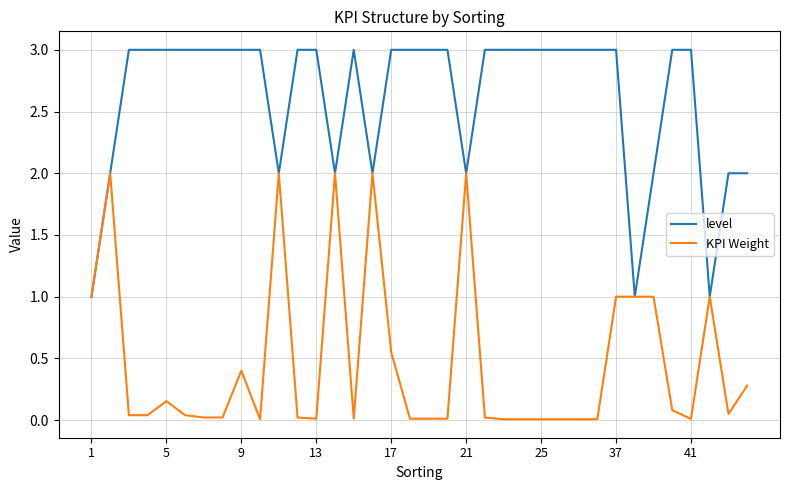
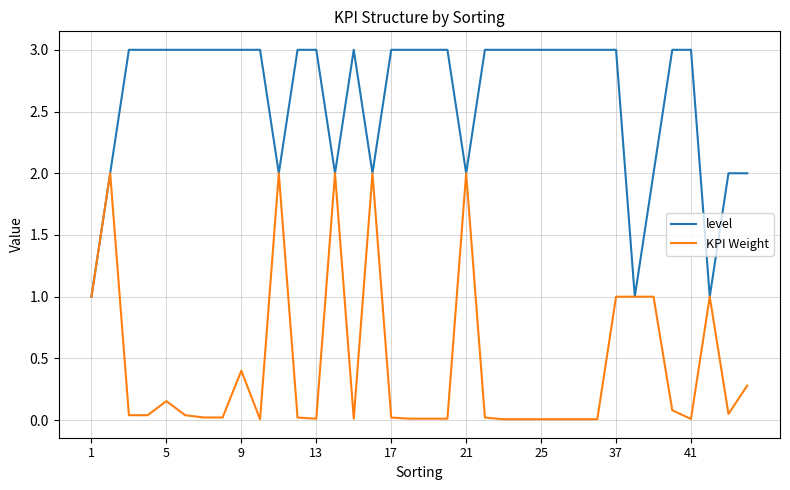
  {
    "level": {
      "5": 3.00,
      "9": 3.00,
      "13": 3.00,
      "17": 3.00,
      "25": 3.00,
      "37": 3.00,
      "41": 3.00
    },
    "KPI Weight": {
      "5": 0.15,
      "9": 0.40,
      "13": 0.01,
-     "17": 0.55,
+     "17": 0.02,
      "25": 0.01,
      "37": 1.00,
      "41": 0.01
    }
  }
